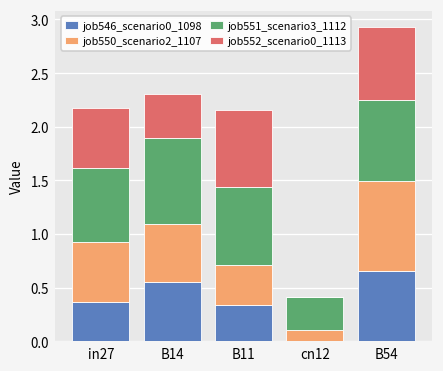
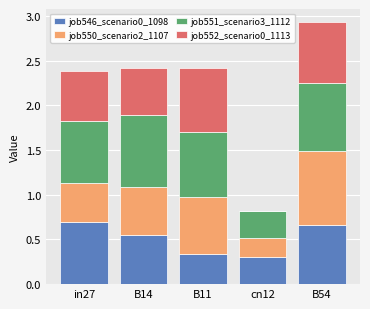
  {
    "job546_scenario0_1098": {
-     "in27": 0.4,
+     "in27": 0.7,
      "B14": 0.6,
      "B11": 0.3,
-     "cn12": 0.0,
+     "cn12": 0.3,
      "B54": 0.7
    },
    "job550_scenario2_1107": {
-     "in27": 0.6,
+     "in27": 0.4,
      "B14": 0.5,
-     "B11": 0.4,
-     "cn12": 0.1,
+     "B11": 0.6,
+     "cn12": 0.2,
      "B54": 0.8
    },
    "job551_scenario3_1112": {
      "in27": 0.7,
      "B14": 0.8,
      "B11": 0.7,
      "cn12": 0.3,
      "B54": 0.8
    },
    "job552_scenario0_1113": {
      "in27": 0.6,
-     "B14": 0.4,
+     "B14": 0.5,
      "B11": 0.7,
      "cn12": 0.0,
      "B54": 0.7
    }
  }
